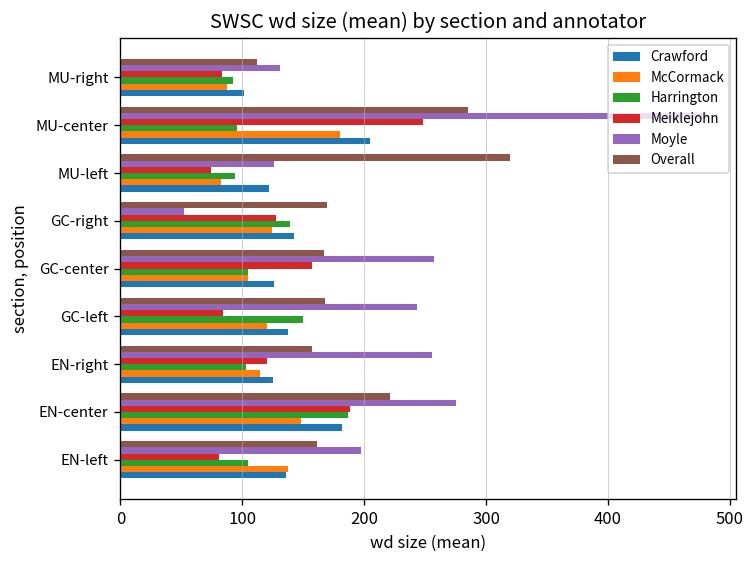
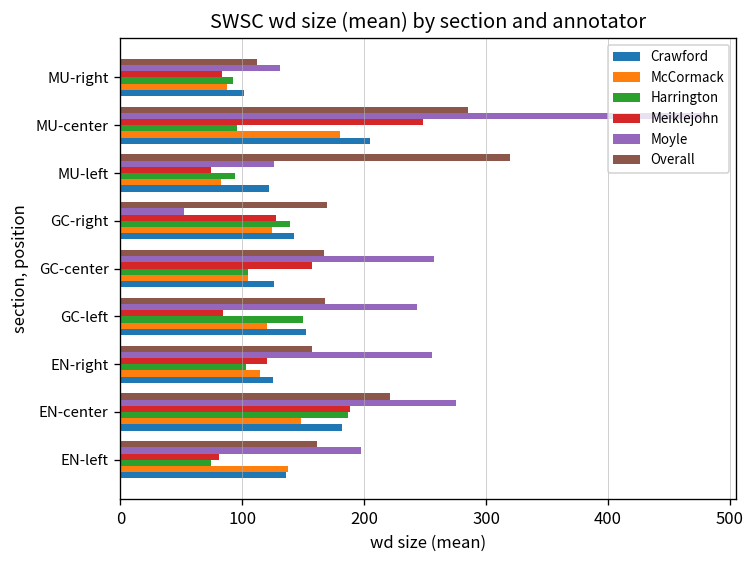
  {
    "Crawford": {
      "MU-right": 101,
      "MU-center": 205,
      "MU-left": 122,
      "GC-right": 143,
      "GC-center": 126,
-     "GC-left": 138,
+     "GC-left": 153,
      "EN-right": 126,
      "EN-center": 182,
      "EN-left": 136
    },
    "McCormack": {
      "MU-right": 87,
      "MU-center": 180,
      "MU-left": 83,
      "GC-right": 125,
      "GC-center": 105,
      "GC-left": 121,
      "EN-right": 115,
      "EN-center": 148,
      "EN-left": 137
    },
    "Harrington": {
      "MU-right": 93,
      "MU-center": 95,
      "MU-left": 94,
      "GC-right": 139,
      "GC-center": 105,
      "GC-left": 150,
      "EN-right": 103,
      "EN-center": 187,
-     "EN-left": 104
+     "EN-left": 75
    },
    "Meiklejohn": {
      "MU-right": 83,
      "MU-center": 248,
      "MU-left": 75,
      "GC-right": 128,
      "GC-center": 157,
      "GC-left": 84,
      "EN-right": 120,
      "EN-center": 188,
      "EN-left": 81
    },
    "Moyle": {
      "MU-right": 131,
      "MU-left": 126,
      "GC-right": 52,
      "GC-center": 257,
      "GC-left": 244,
      "EN-right": 256,
      "EN-center": 275,
      "EN-left": 198
    },
    "Overall": {
      "MU-right": 112,
      "MU-center": 285,
      "MU-left": 320,
      "GC-right": 170,
      "GC-center": 167,
      "GC-left": 168,
      "EN-right": 158,
      "EN-center": 221,
      "EN-left": 161
    }
  }
